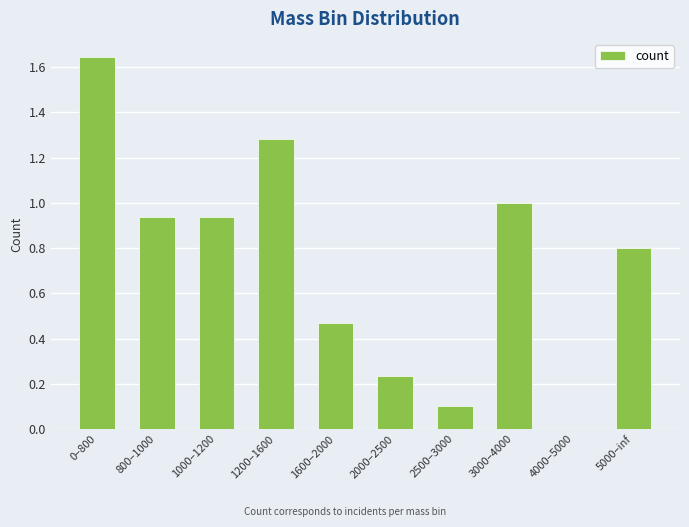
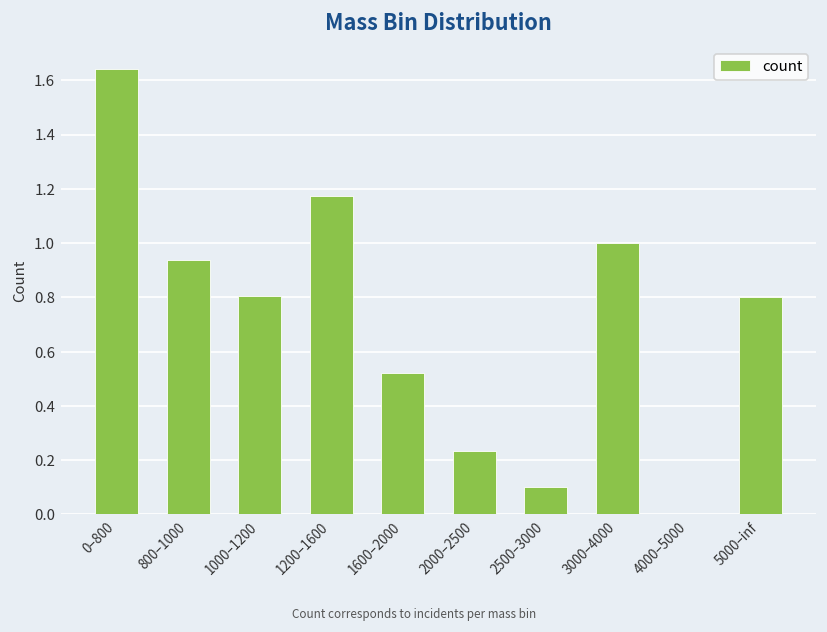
  {
    "0–800": 1.64,
    "800–1000": 0.94,
-   "1000–1200": 0.94,
-   "1200–1600": 1.28,
-   "1600–2000": 0.47,
+   "1000–1200": 0.81,
+   "1200–1600": 1.17,
+   "1600–2000": 0.52,
    "2000–2500": 0.23,
    "2500–3000": 0.10,
    "3000–4000": 1.00,
    "4000–5000": 0.00,
    "5000–inf": 0.80
  }
